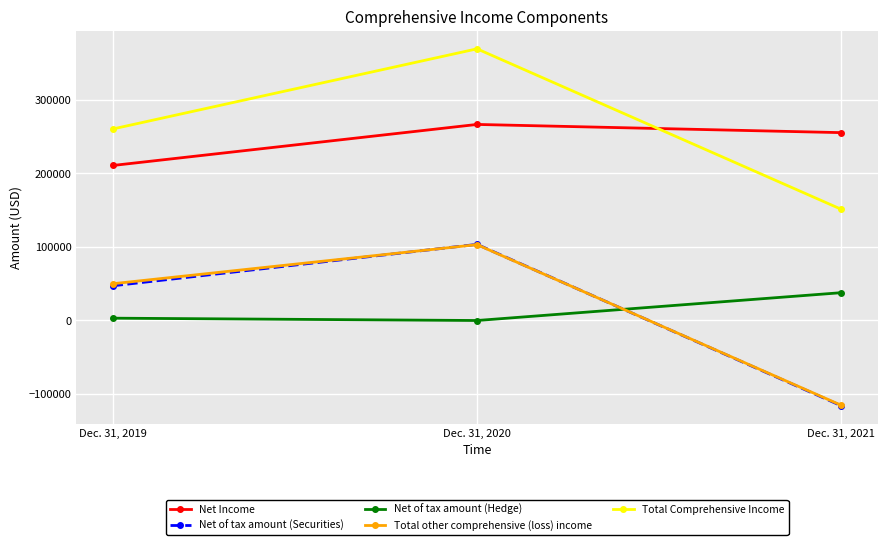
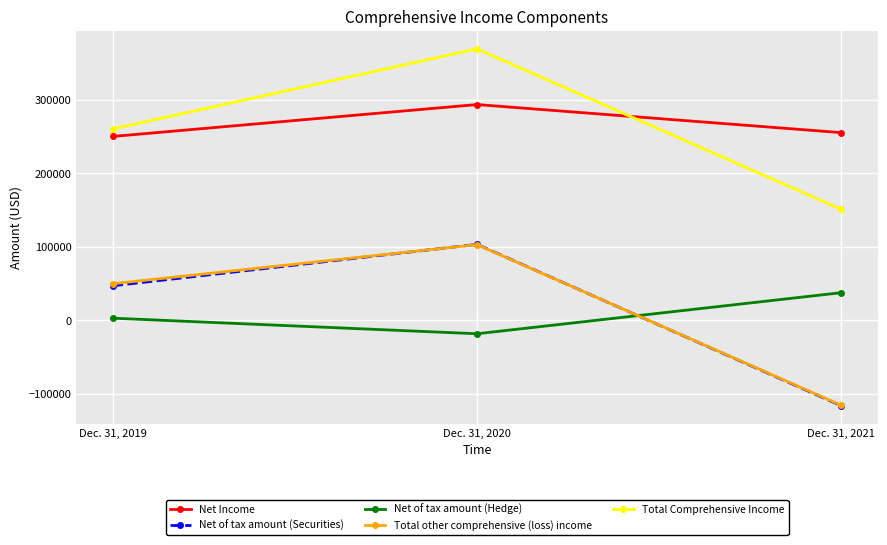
  {
    "Net Income": {
-     "Dec. 31, 2019": 210000,
-     "Dec. 31, 2020": 270000,
+     "Dec. 31, 2019": 250000,
+     "Dec. 31, 2020": 290000,
      "Dec. 31, 2021": 260000
    },
    "Net of tax amount (Hedge)": {
      "Dec. 31, 2019": 0,
-     "Dec. 31, 2020": 0,
+     "Dec. 31, 2020": -20000,
      "Dec. 31, 2021": 40000
    },
    "Total Comprehensive Income": {
      "Dec. 31, 2019": 260000,
      "Dec. 31, 2020": 370000,
      "Dec. 31, 2021": 150000
    }
  }
